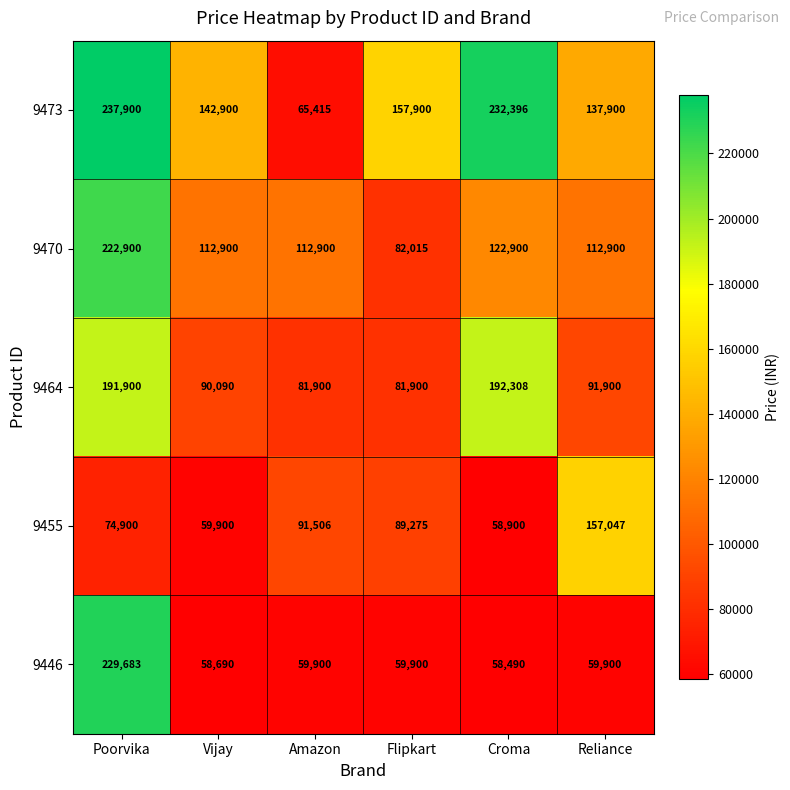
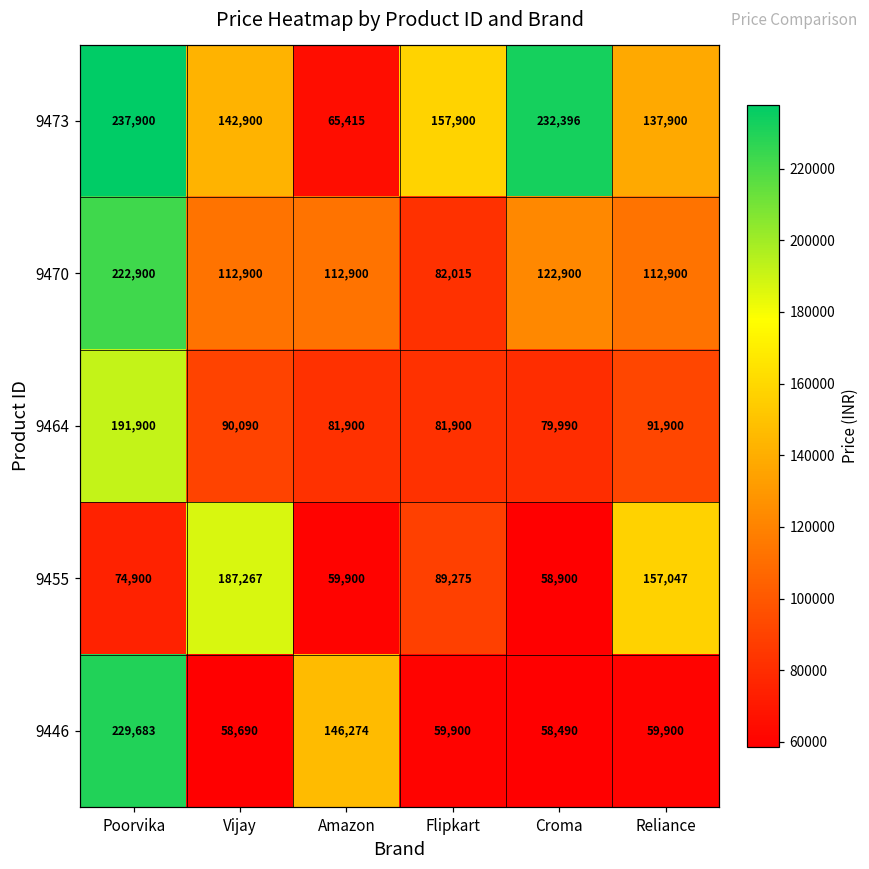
  {
    "9473": {
      "Poorvika": "237,900",
      "Vijay": "142,900",
      "Amazon": "65,415",
      "Flipkart": "157,900",
      "Croma": "232,396",
      "Reliance": "137,900"
    },
    "9470": {
      "Poorvika": "222,900",
      "Vijay": "112,900",
      "Amazon": "112,900",
      "Flipkart": "82,015",
      "Croma": "122,900",
      "Reliance": "112,900"
    },
    "9464": {
      "Poorvika": "191,900",
      "Vijay": "90,090",
      "Amazon": "81,900",
      "Flipkart": "81,900",
-     "Croma": "192,308",
+     "Croma": "79,990",
      "Reliance": "91,900"
    },
    "9455": {
      "Poorvika": "74,900",
-     "Vijay": "59,900",
-     "Amazon": "91,506",
+     "Vijay": "187,267",
+     "Amazon": "59,900",
      "Flipkart": "89,275",
      "Croma": "58,900",
      "Reliance": "157,047"
    },
    "9446": {
      "Poorvika": "229,683",
      "Vijay": "58,690",
-     "Amazon": "59,900",
+     "Amazon": "146,274",
      "Flipkart": "59,900",
      "Croma": "58,490",
      "Reliance": "59,900"
    }
  }
